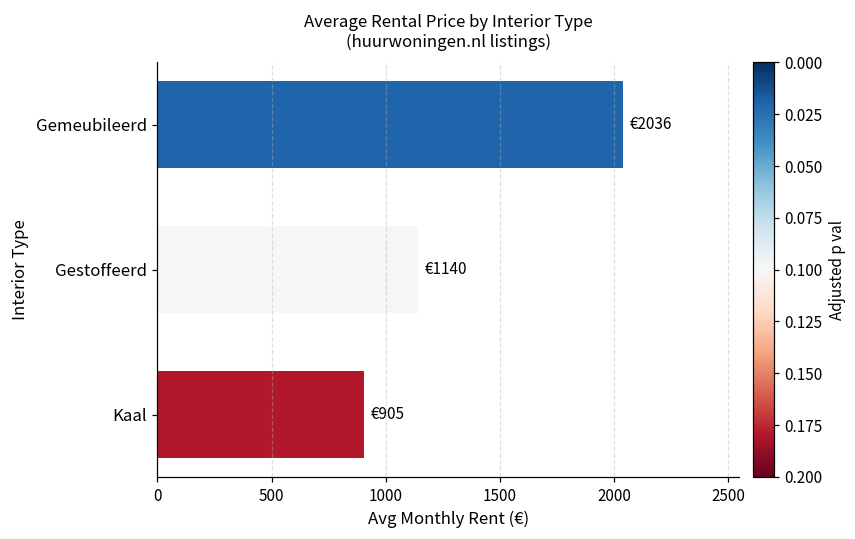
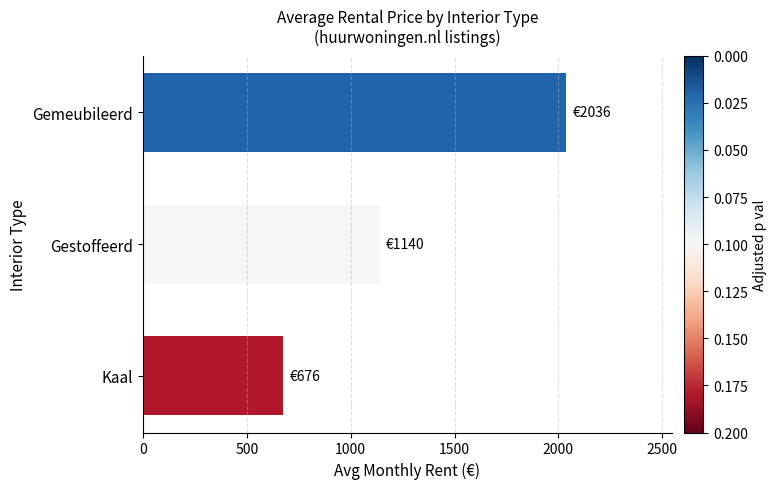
  {
    "Gemeubileerd": "€2036",
    "Gestoffeerd": "€1140",
-   "Kaal": "€905"
+   "Kaal": "€676"
  }
